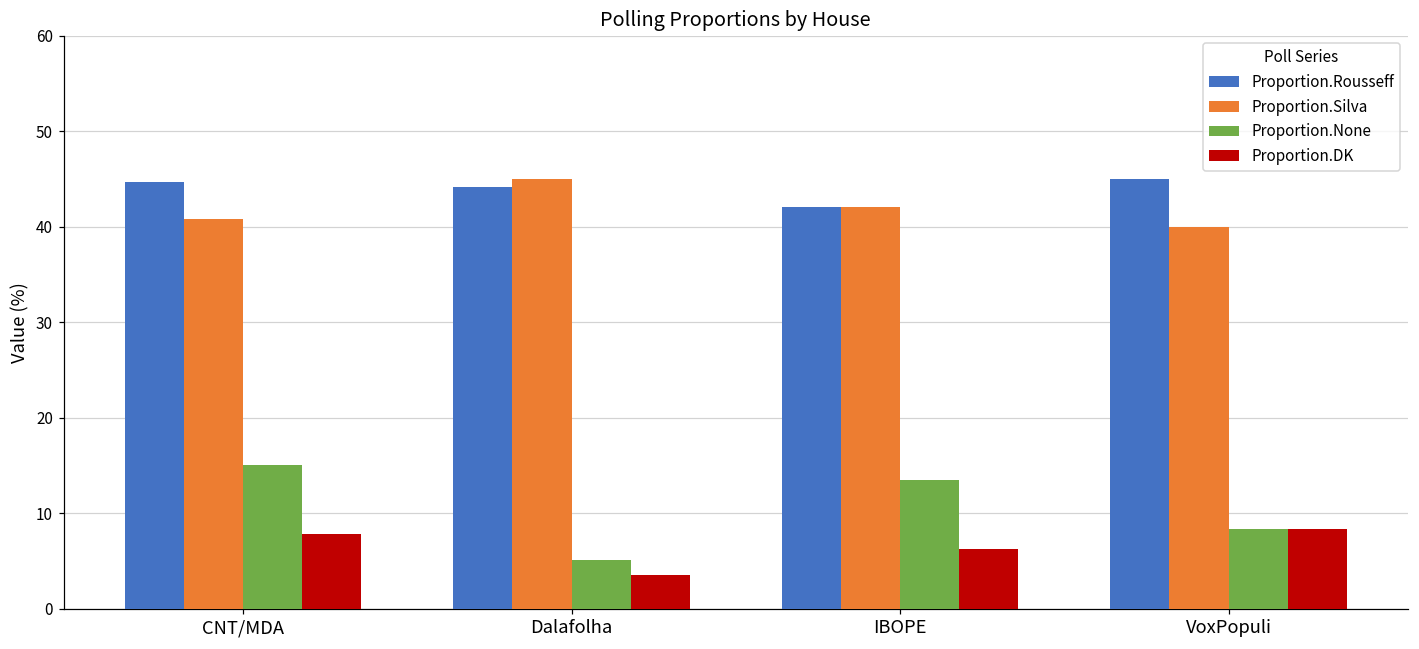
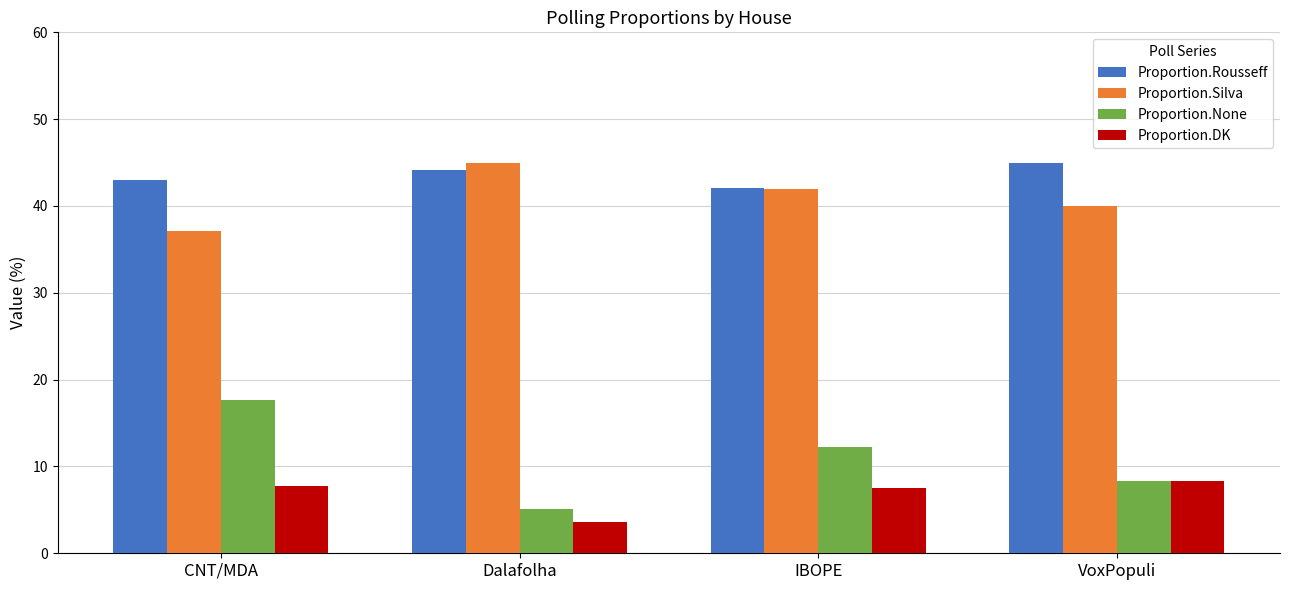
  {
    "Proportion.Rousseff": {
-     "CNT/MDA": 45,
+     "CNT/MDA": 43,
      "Dalafolha": 44,
      "IBOPE": 42,
      "VoxPopuli": 45
    },
    "Proportion.Silva": {
-     "CNT/MDA": 41,
+     "CNT/MDA": 37,
      "Dalafolha": 45,
      "IBOPE": 42,
      "VoxPopuli": 40
    },
    "Proportion.None": {
-     "CNT/MDA": 15,
+     "CNT/MDA": 18,
      "Dalafolha": 5,
-     "IBOPE": 14,
+     "IBOPE": 12,
      "VoxPopuli": 8
    },
    "Proportion.DK": {
      "CNT/MDA": 8,
      "Dalafolha": 4,
-     "IBOPE": 6,
+     "IBOPE": 8,
      "VoxPopuli": 8
    }
  }
